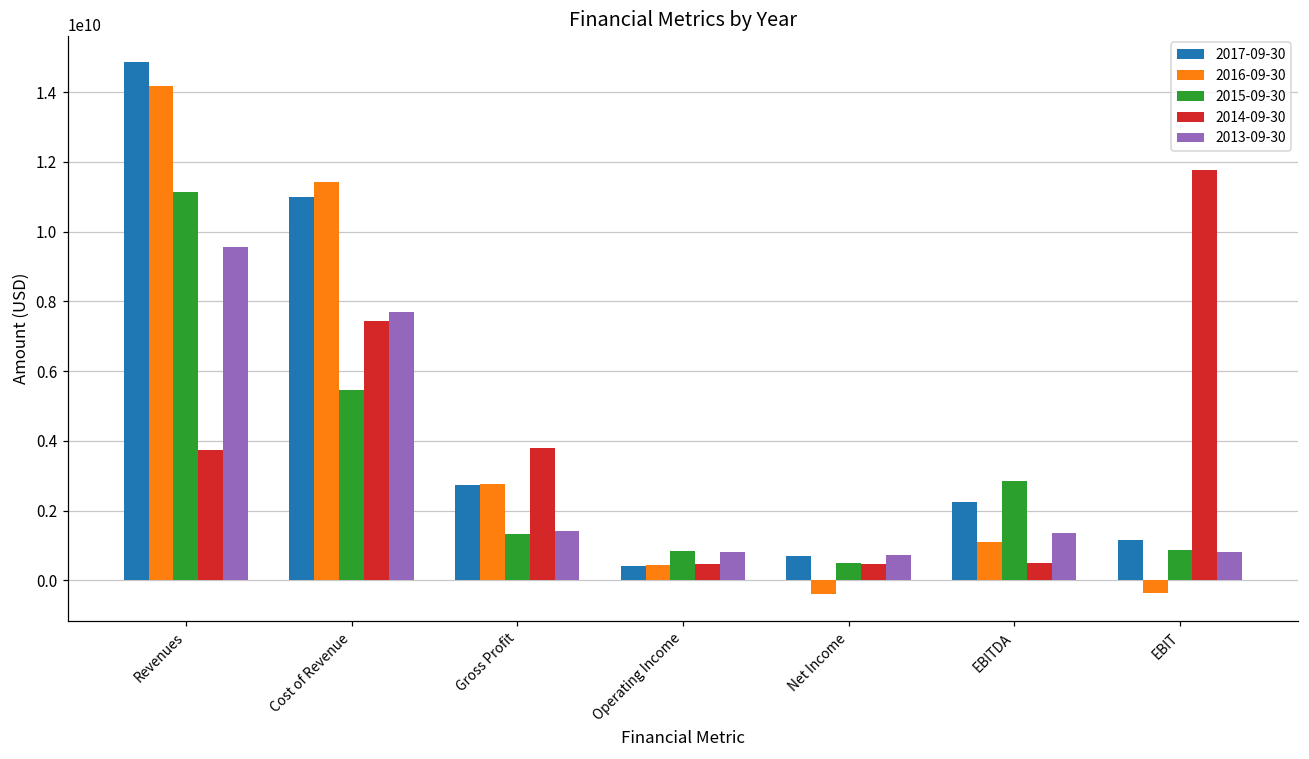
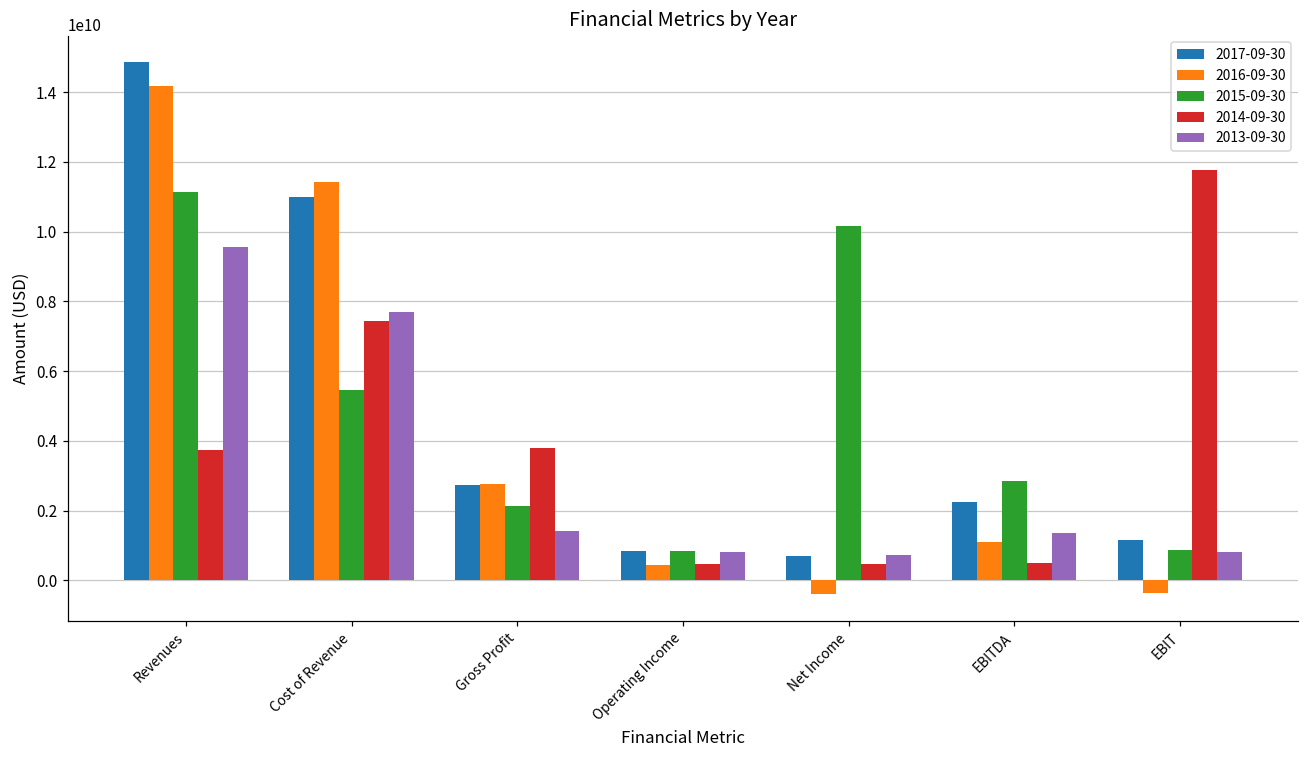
  {
    "2017-09-30": {
      "Revenues": 14900000000,
      "Cost of Revenue": 11000000000,
      "Gross Profit": 2700000000,
-     "Operating Income": 400000000,
+     "Operating Income": 800000000,
      "Net Income": 700000000,
      "EBITDA": 2300000000,
      "EBIT": 1100000000
    },
    "2016-09-30": {
      "Revenues": 14200000000,
      "Cost of Revenue": 11400000000,
      "Gross Profit": 2800000000,
      "Operating Income": 400000000,
      "Net Income": -400000000,
      "EBITDA": 1100000000,
      "EBIT": -400000000
    },
    "2015-09-30": {
      "Revenues": 11100000000,
      "Cost of Revenue": 5400000000,
-     "Gross Profit": 1300000000,
+     "Gross Profit": 2100000000,
      "Operating Income": 900000000,
-     "Net Income": 500000000,
+     "Net Income": 10200000000,
      "EBITDA": 2800000000,
      "EBIT": 900000000
    },
    "2014-09-30": {
      "Revenues": 3700000000,
      "Cost of Revenue": 7400000000,
      "Gross Profit": 3800000000,
      "Operating Income": 500000000,
      "Net Income": 500000000,
      "EBITDA": 500000000,
      "EBIT": 11800000000
    },
    "2013-09-30": {
      "Revenues": 9500000000,
      "Cost of Revenue": 7700000000,
      "Gross Profit": 1400000000,
      "Operating Income": 800000000,
      "Net Income": 700000000,
      "EBITDA": 1400000000,
      "EBIT": 800000000
    }
  }
